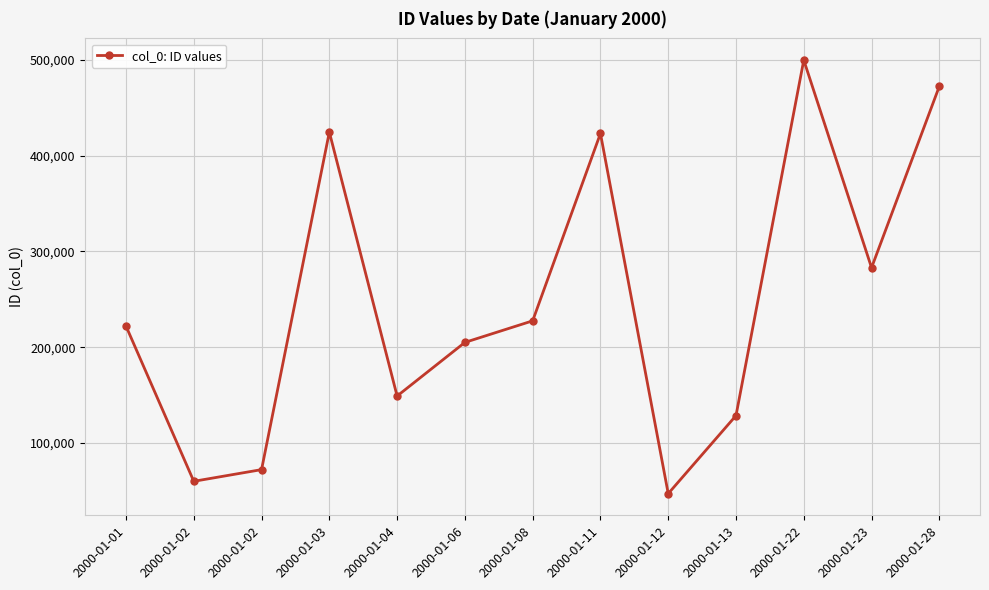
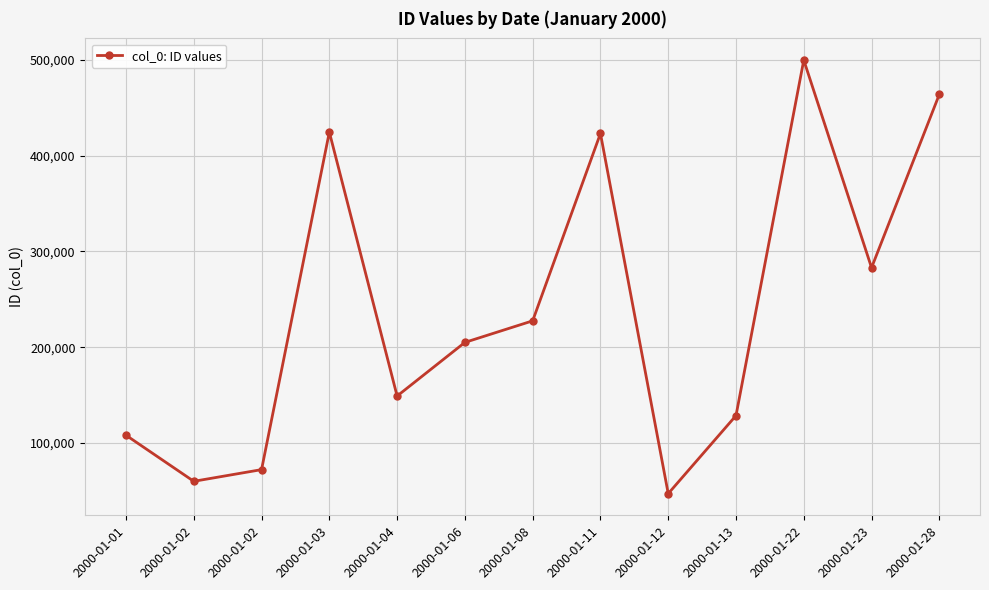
  {
-   "2000-01-01": "220,000",
+   "2000-01-01": "110,000",
    "2000-01-03": "420,000",
    "2000-01-04": "150,000",
    "2000-01-06": "210,000",
    "2000-01-08": "230,000",
    "2000-01-11": "420,000",
    "2000-01-12": "50,000",
    "2000-01-13": "130,000",
    "2000-01-22": "500,000",
    "2000-01-23": "280,000",
-   "2000-01-28": "470,000"
+   "2000-01-28": "460,000"
  }
